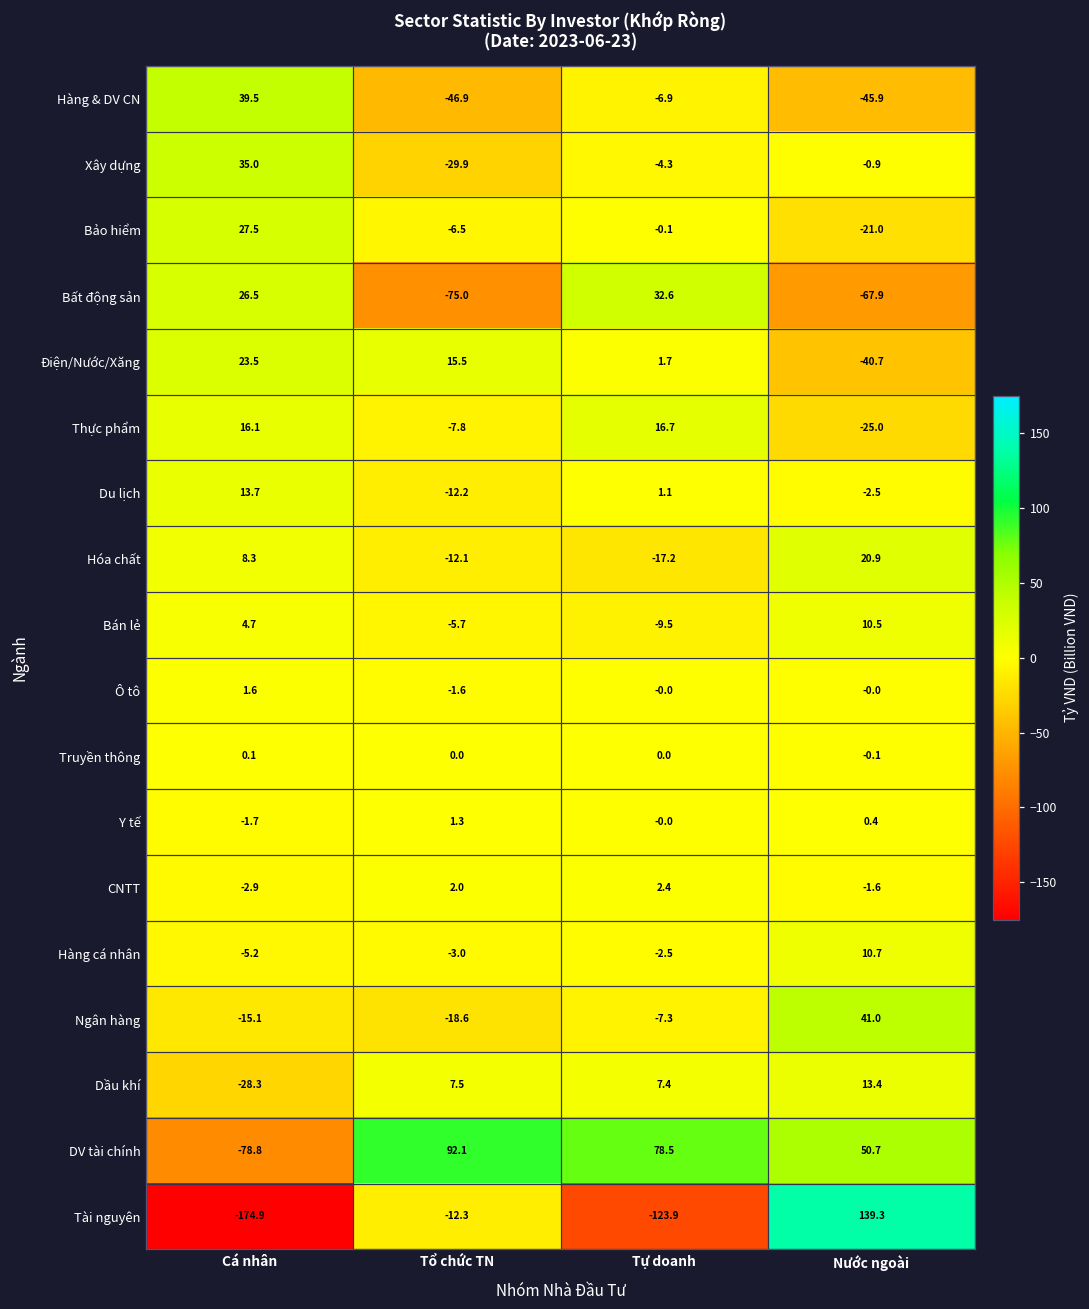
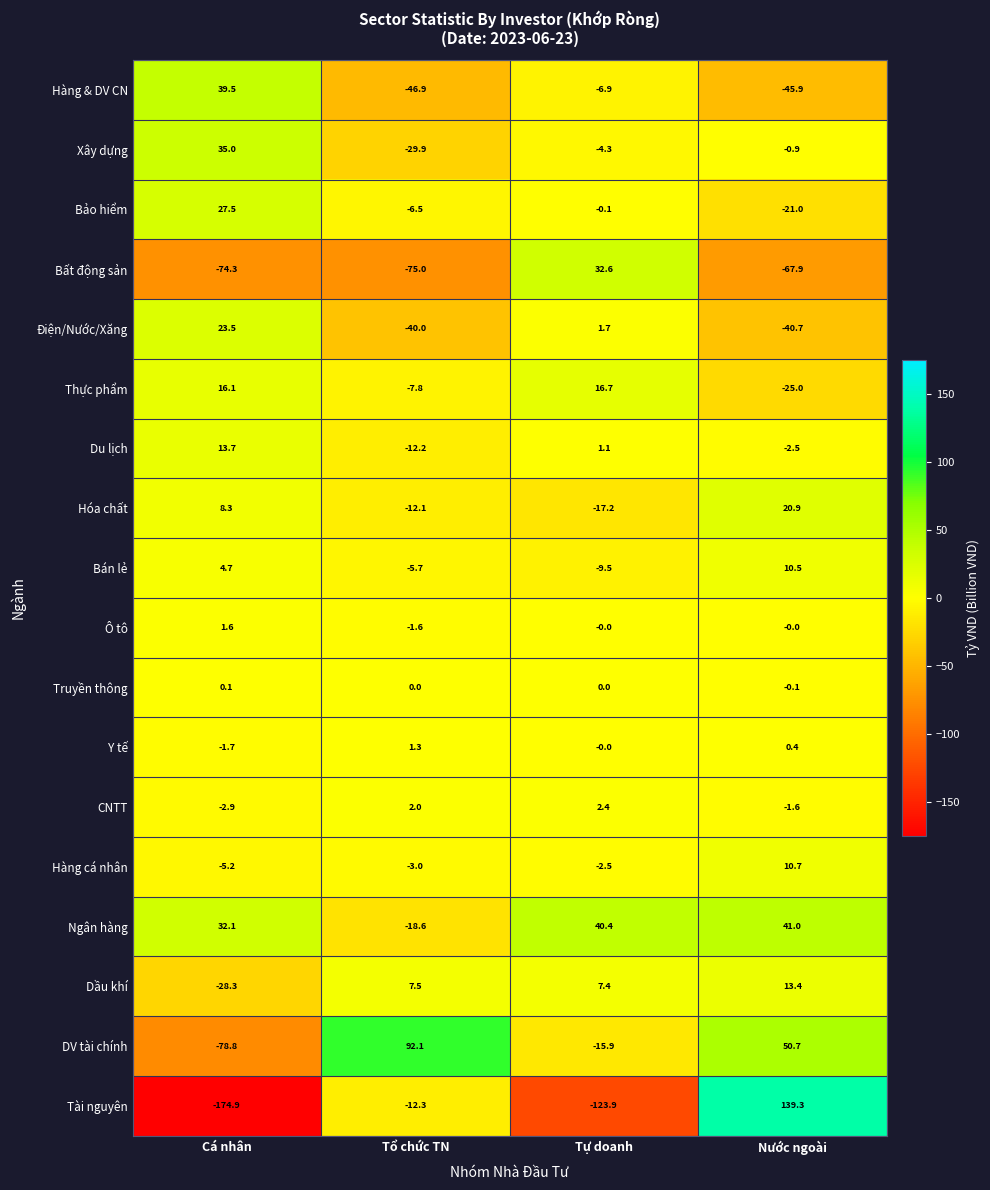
  {
    "Hàng & DV CN": {
      "Cá nhân": 39.5,
      "Tổ chức TN": -46.9,
      "Tự doanh": -6.9,
      "Nước ngoài": -45.9
    },
    "Xây dựng": {
      "Cá nhân": 35.0,
      "Tổ chức TN": -29.9,
      "Tự doanh": -4.3,
      "Nước ngoài": -0.9
    },
    "Bảo hiểm": {
      "Cá nhân": 27.5,
      "Tổ chức TN": -6.5,
      "Tự doanh": -0.1,
      "Nước ngoài": -21.0
    },
    "Bất động sản": {
-     "Cá nhân": 26.5,
+     "Cá nhân": -74.3,
      "Tổ chức TN": -75.0,
      "Tự doanh": 32.6,
      "Nước ngoài": -67.9
    },
    "Điện/Nước/Xăng": {
      "Cá nhân": 23.5,
-     "Tổ chức TN": 15.5,
+     "Tổ chức TN": -40.0,
      "Tự doanh": 1.7,
      "Nước ngoài": -40.7
    },
    "Thực phẩm": {
      "Cá nhân": 16.1,
      "Tổ chức TN": -7.8,
      "Tự doanh": 16.7,
      "Nước ngoài": -25.0
    },
    "Du lịch": {
      "Cá nhân": 13.7,
      "Tổ chức TN": -12.2,
      "Tự doanh": 1.1,
      "Nước ngoài": -2.5
    },
    "Hóa chất": {
      "Cá nhân": 8.3,
      "Tổ chức TN": -12.1,
      "Tự doanh": -17.2,
      "Nước ngoài": 20.9
    },
    "Bán lẻ": {
      "Cá nhân": 4.7,
      "Tổ chức TN": -5.7,
      "Tự doanh": -9.5,
      "Nước ngoài": 10.5
    },
    "Ô tô": {
      "Cá nhân": 1.6,
      "Tổ chức TN": -1.6,
      "Tự doanh": -0.0,
      "Nước ngoài": -0.0
    },
    "Truyền thông": {
      "Cá nhân": 0.1,
      "Tổ chức TN": 0.0,
      "Tự doanh": 0.0,
      "Nước ngoài": -0.1
    },
    "Y tế": {
      "Cá nhân": -1.7,
      "Tổ chức TN": 1.3,
      "Tự doanh": -0.0,
      "Nước ngoài": 0.4
    },
    "CNTT": {
      "Cá nhân": -2.9,
      "Tổ chức TN": 2.0,
      "Tự doanh": 2.4,
      "Nước ngoài": -1.6
    },
    "Hàng cá nhân": {
      "Cá nhân": -5.2,
      "Tổ chức TN": -3.0,
      "Tự doanh": -2.5,
      "Nước ngoài": 10.7
    },
    "Ngân hàng": {
-     "Cá nhân": -15.1,
+     "Cá nhân": 32.1,
      "Tổ chức TN": -18.6,
-     "Tự doanh": -7.3,
+     "Tự doanh": 40.4,
      "Nước ngoài": 41.0
    },
    "Dầu khí": {
      "Cá nhân": -28.3,
      "Tổ chức TN": 7.5,
      "Tự doanh": 7.4,
      "Nước ngoài": 13.4
    },
    "DV tài chính": {
      "Cá nhân": -78.8,
      "Tổ chức TN": 92.1,
-     "Tự doanh": 78.5,
+     "Tự doanh": -15.9,
      "Nước ngoài": 50.7
    },
    "Tài nguyên": {
      "Cá nhân": -174.9,
      "Tổ chức TN": -12.3,
      "Tự doanh": -123.9,
      "Nước ngoài": 139.3
    }
  }
